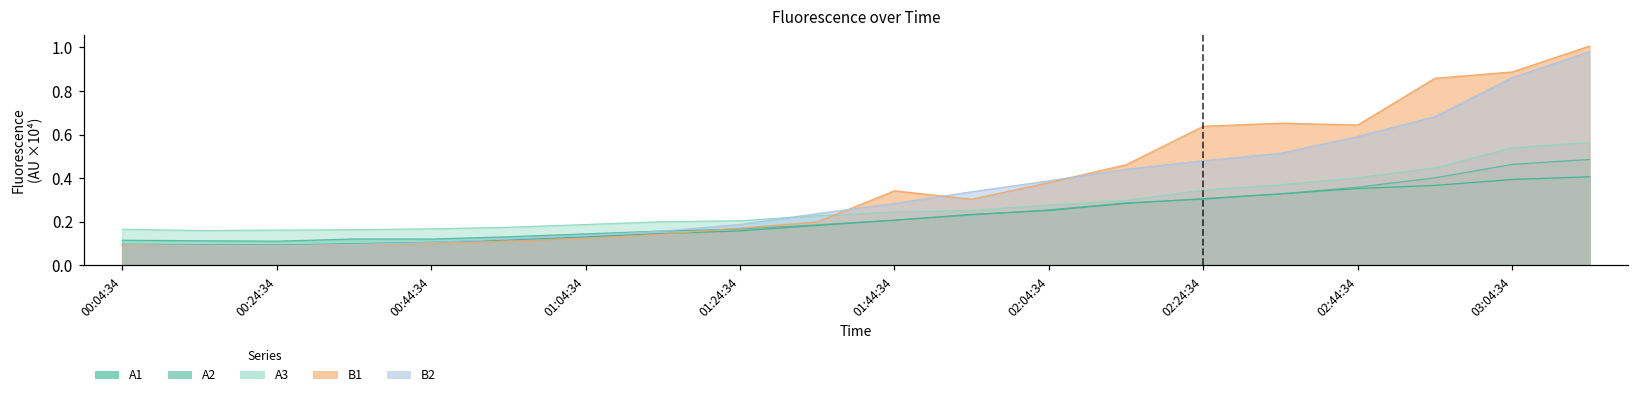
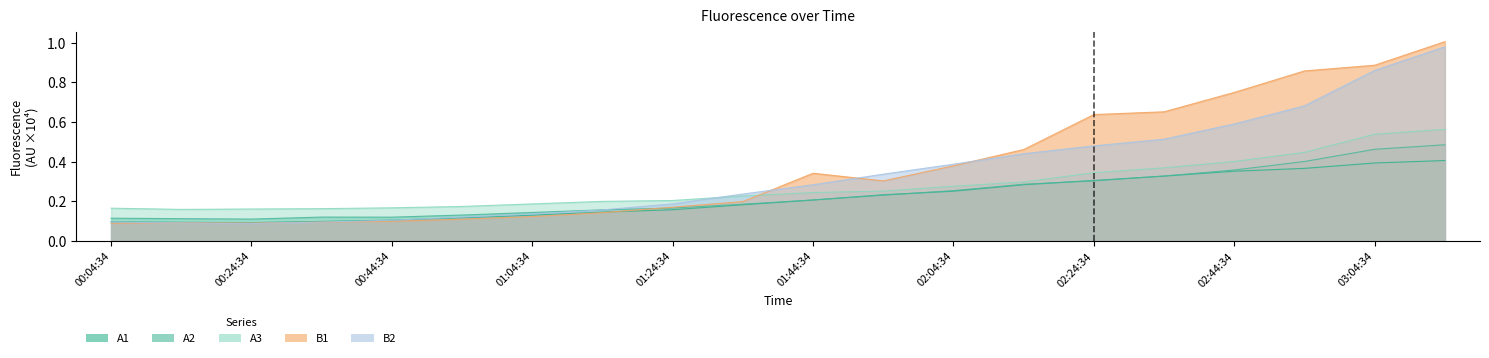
  {
    "B1": {
      "01:44:34": 0.34,
      "02:24:34": 0.64,
-     "02:44:34": 0.64,
+     "02:44:34": 0.75,
      "03:04:34": 0.89
    }
  }
